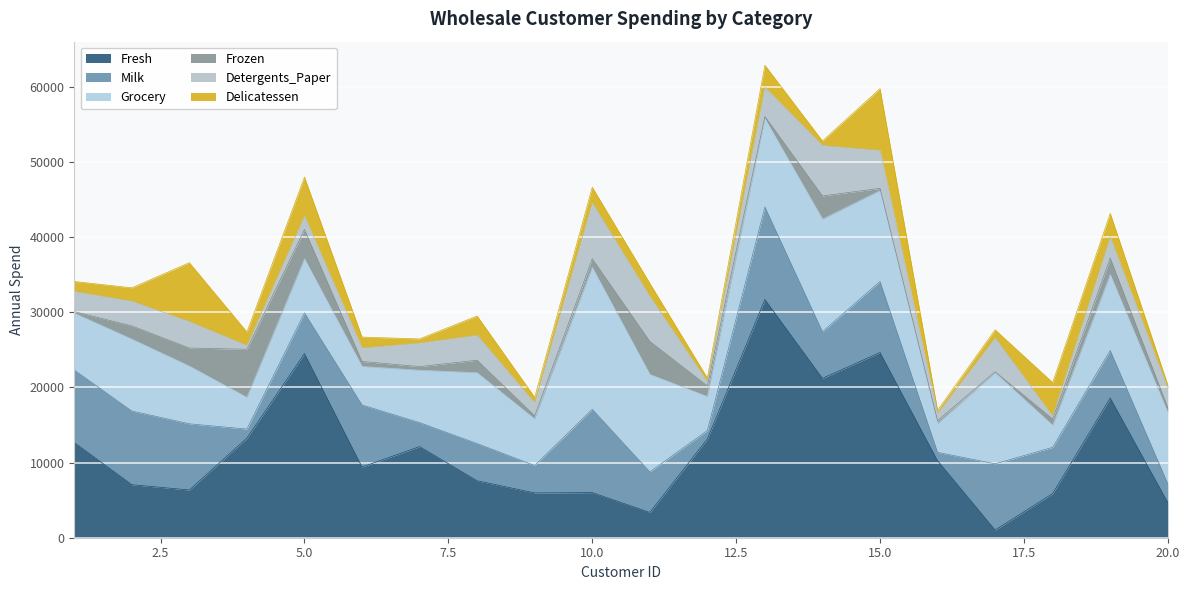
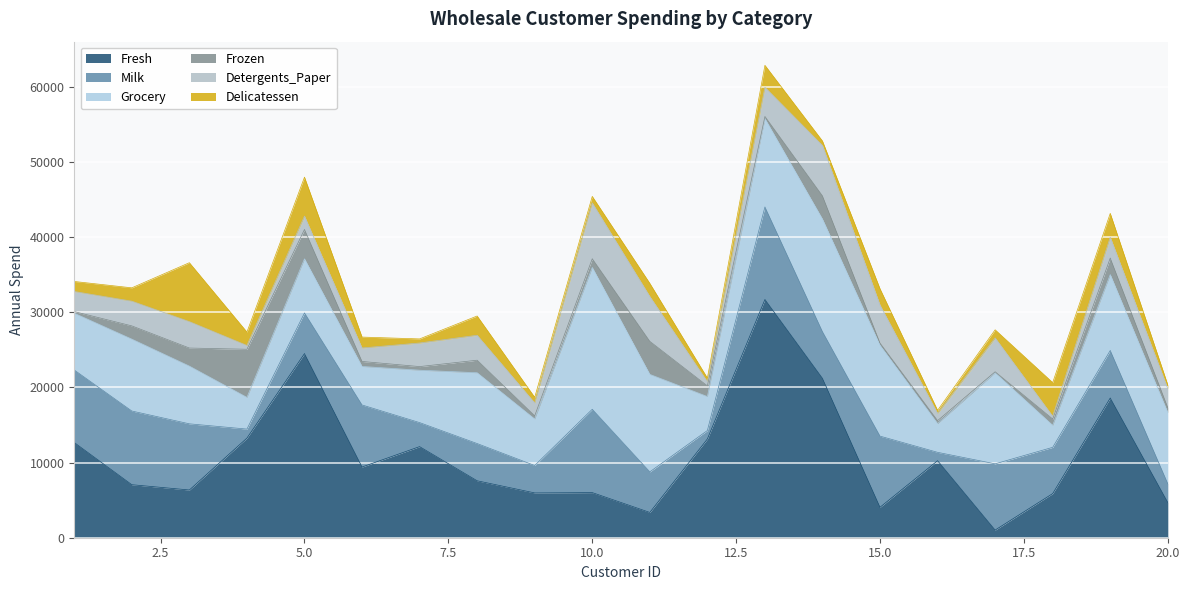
  {
    "Fresh": {
      "5.0": 25000,
      "10.0": 6000,
-     "15.0": 25000,
+     "15.0": 4000,
      "20.0": 5000
    },
    "Delicatessen": {
      "5.0": 5000,
-     "10.0": 2000,
-     "15.0": 8000,
+     "10.0": 1000,
+     "15.0": 2000,
      "20.0": 1000
    }
  }
